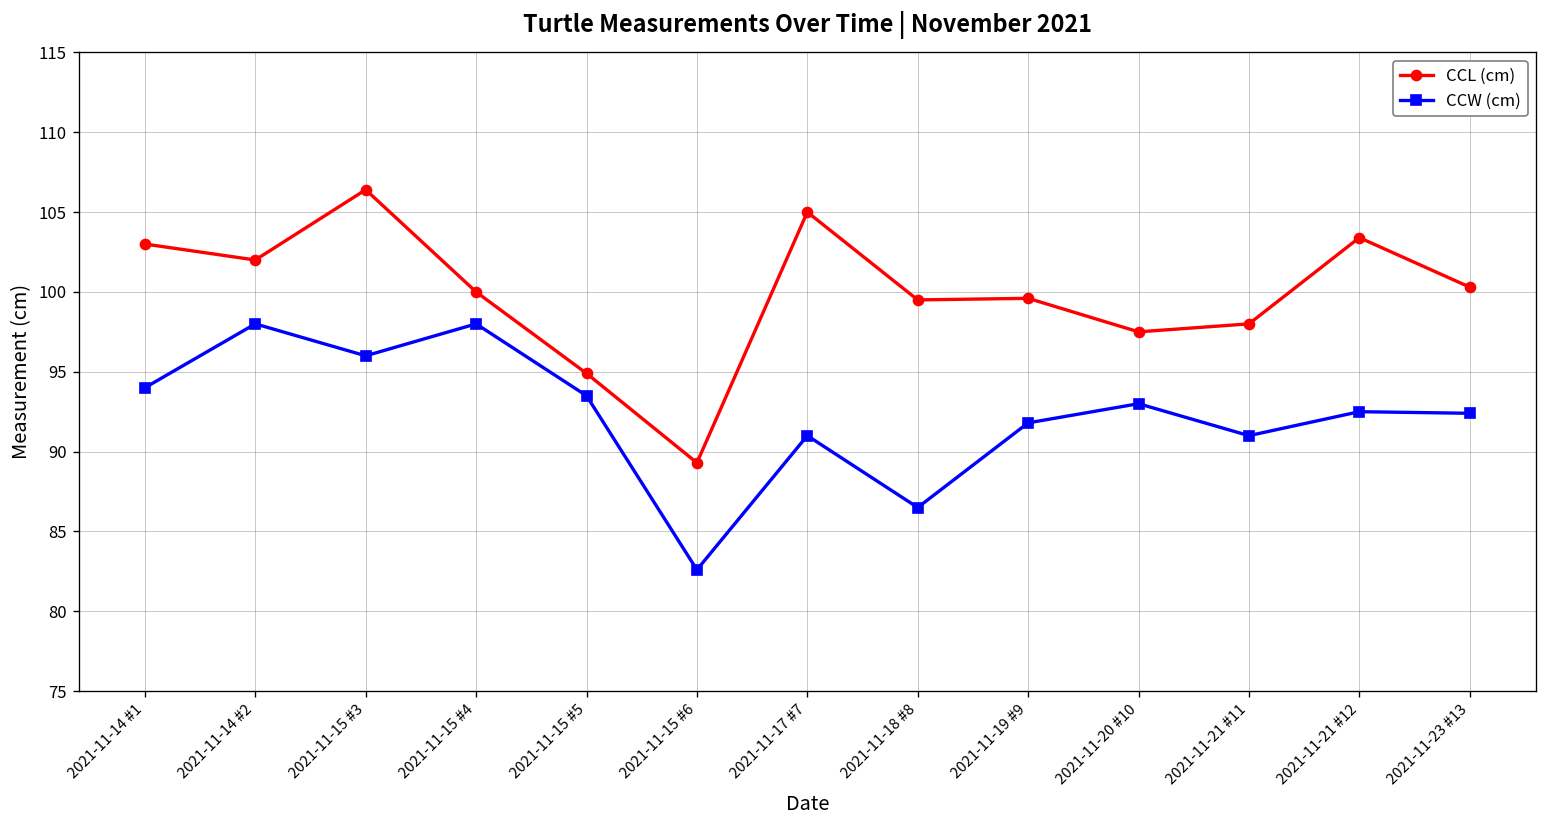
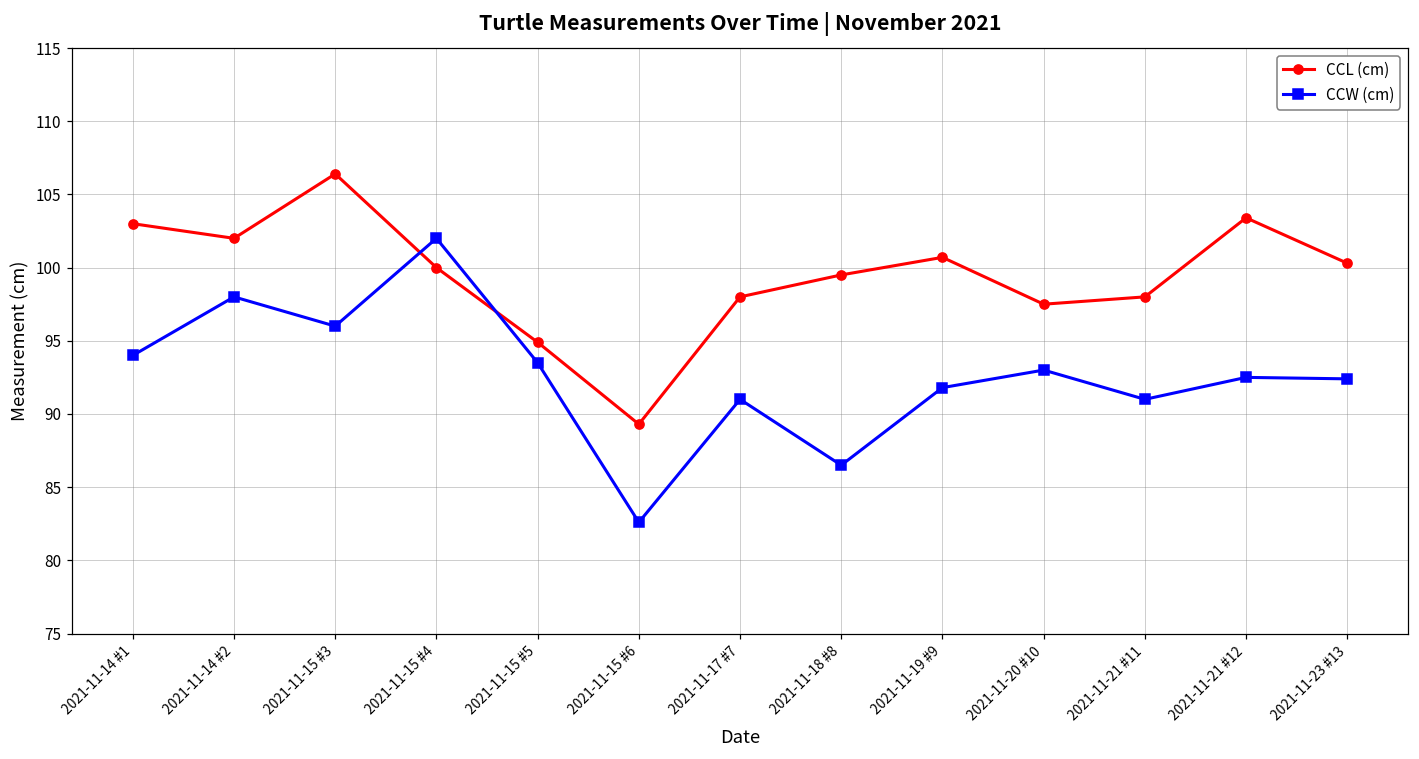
  {
    "CCL (cm)": {
      "2021-11-14 #1": 103.0,
      "2021-11-14 #2": 102.0,
      "2021-11-15 #3": 106.4,
      "2021-11-15 #4": 100.0,
      "2021-11-15 #5": 94.9,
      "2021-11-15 #6": 89.3,
-     "2021-11-17 #7": 105,
+     "2021-11-17 #7": 98,
      "2021-11-18 #8": 99.5,
-     "2021-11-19 #9": 99.6,
+     "2021-11-19 #9": 100.7,
      "2021-11-20 #10": 97.5,
      "2021-11-21 #11": 98.0,
      "2021-11-21 #12": 103.4,
      "2021-11-23 #13": 100.3
    },
    "CCW (cm)": {
      "2021-11-14 #1": 94,
      "2021-11-14 #2": 98,
      "2021-11-15 #3": 96,
-     "2021-11-15 #4": 98,
+     "2021-11-15 #4": 102,
      "2021-11-15 #5": 93.5,
      "2021-11-15 #6": 82.6,
      "2021-11-17 #7": 91,
      "2021-11-18 #8": 86.5,
      "2021-11-19 #9": 91.8,
      "2021-11-20 #10": 93,
      "2021-11-21 #11": 91,
      "2021-11-21 #12": 92.5,
      "2021-11-23 #13": 92.4
    }
  }
